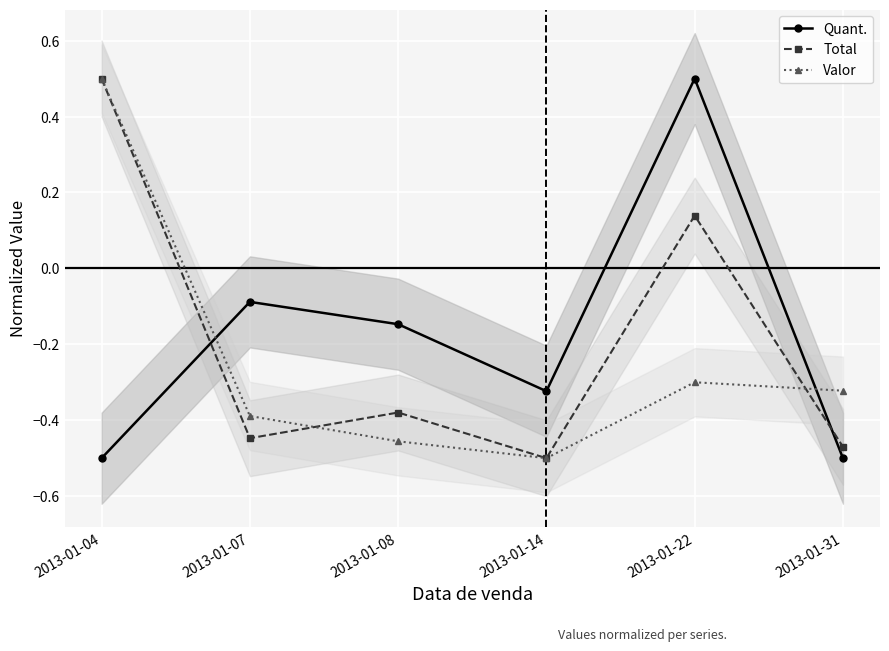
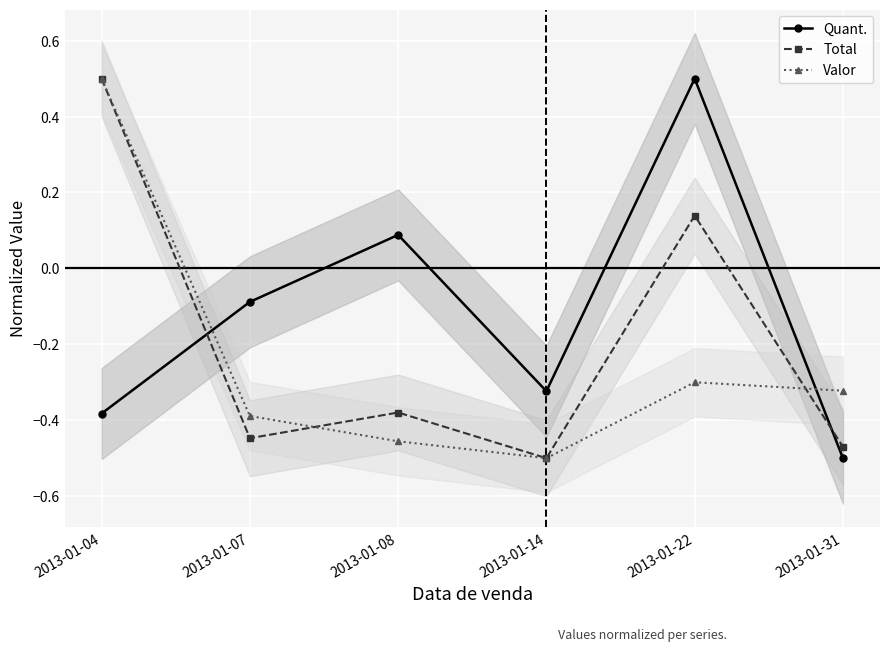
  {
    "Quant.": {
-     "2013-01-04": -0.50,
+     "2013-01-04": -0.38,
      "2013-01-07": -0.09,
-     "2013-01-08": -0.15,
+     "2013-01-08": 0.09,
      "2013-01-14": -0.32,
      "2013-01-22": 0.50,
      "2013-01-31": -0.50
    }
  }
